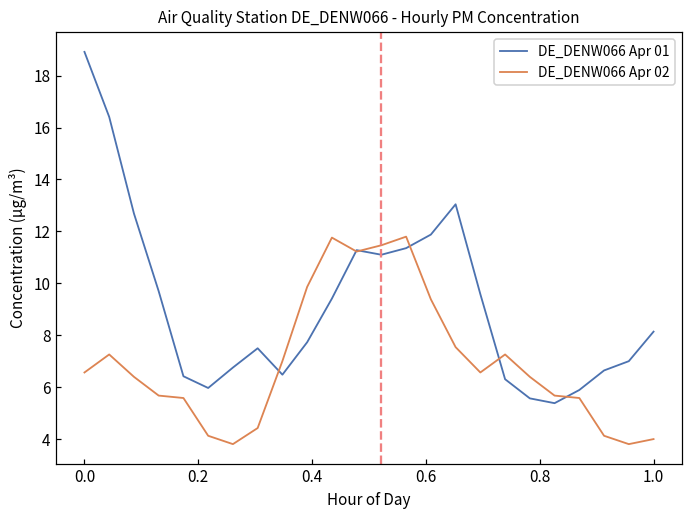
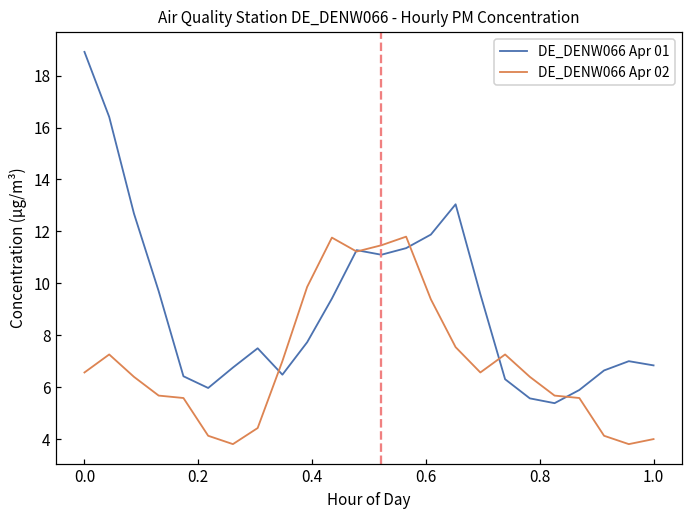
  {
    "DE_DENW066 Apr 01": {
      "0.0": 18.9,
-     "1.0": 8.1
+     "1.0": 6.8
    },
    "DE_DENW066 Apr 02": {
      "0.0": 6.6,
      "1.0": 4.0
    }
  }
